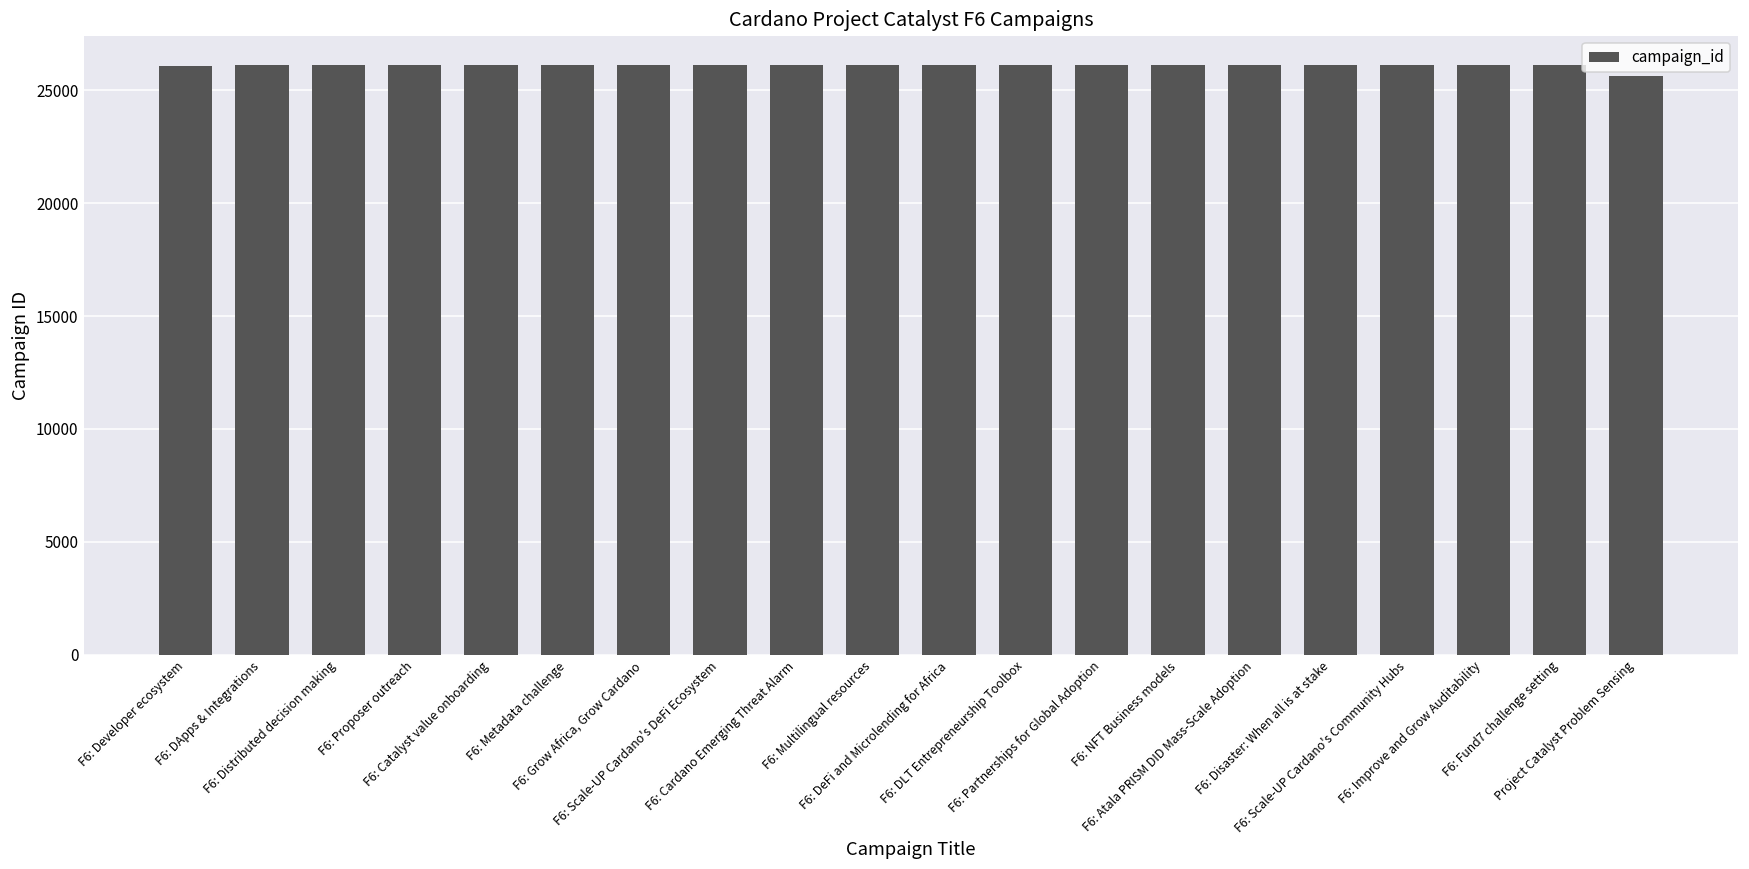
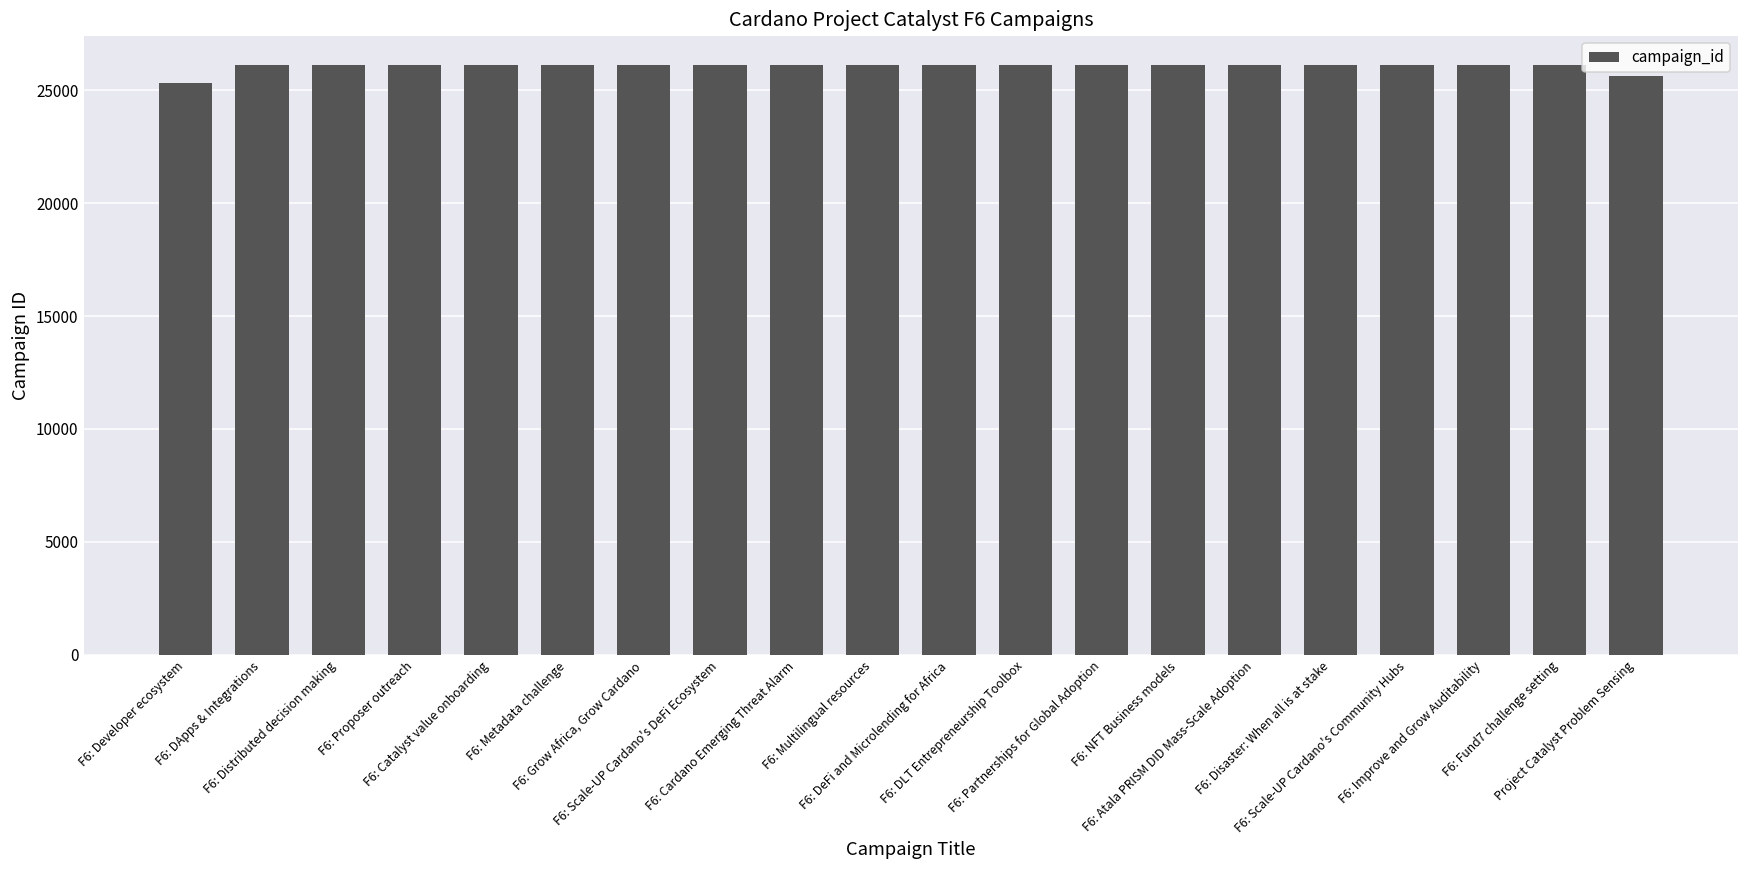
  {
-   "F6: Developer ecosystem": 26100,
+   "F6: Developer ecosystem": 25300,
    "F6: DApps & Integrations": 26100,
    "F6: Distributed decision making": 26100,
    "F6: Proposer outreach": 26100,
    "F6: Catalyst value onboarding": 26100,
    "F6: Metadata challenge": 26100,
    "F6: Grow Africa, Grow Cardano": 26100,
    "F6: Scale-UP Cardano's DeFi Ecosystem": 26100,
    "F6: Cardano Emerging Threat Alarm": 26100,
    "F6: Multilingual resources": 26100,
    "F6: DeFi and Microlending for Africa": 26100,
    "F6: DLT Entrepreneurship Toolbox": 26100,
    "F6: Partnerships for Global Adoption": 26100,
    "F6: NFT Business models": 26100,
    "F6: Atala PRISM DID Mass-Scale Adoption": 26100,
    "F6: Disaster: When all is at stake": 26100,
    "F6: Scale-UP Cardano's Community Hubs": 26100,
    "F6: Improve and Grow Auditability": 26100,
    "F6: Fund7 challenge setting": 26100,
    "Project Catalyst Problem Sensing": 25600
  }
